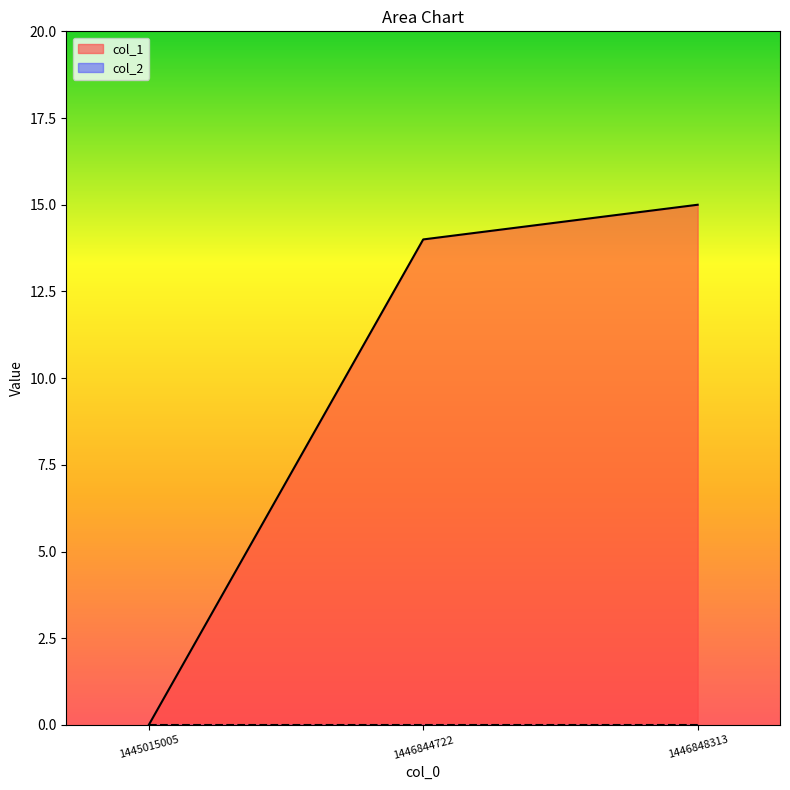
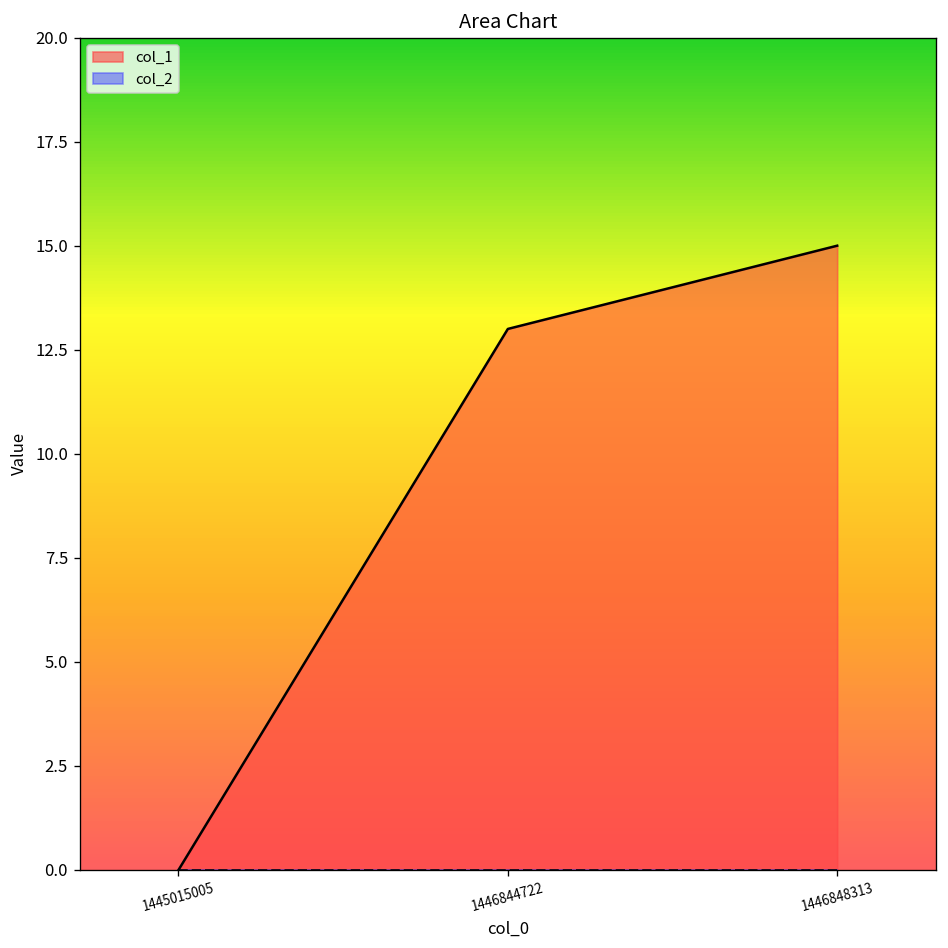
  {
    "col_1": {
-     "1446844722": 14,
+     "1446844722": 13,
      "1446848313": 15
    },
    "col_2": {
      "1446844722": 0,
      "1446848313": 0
    }
  }
